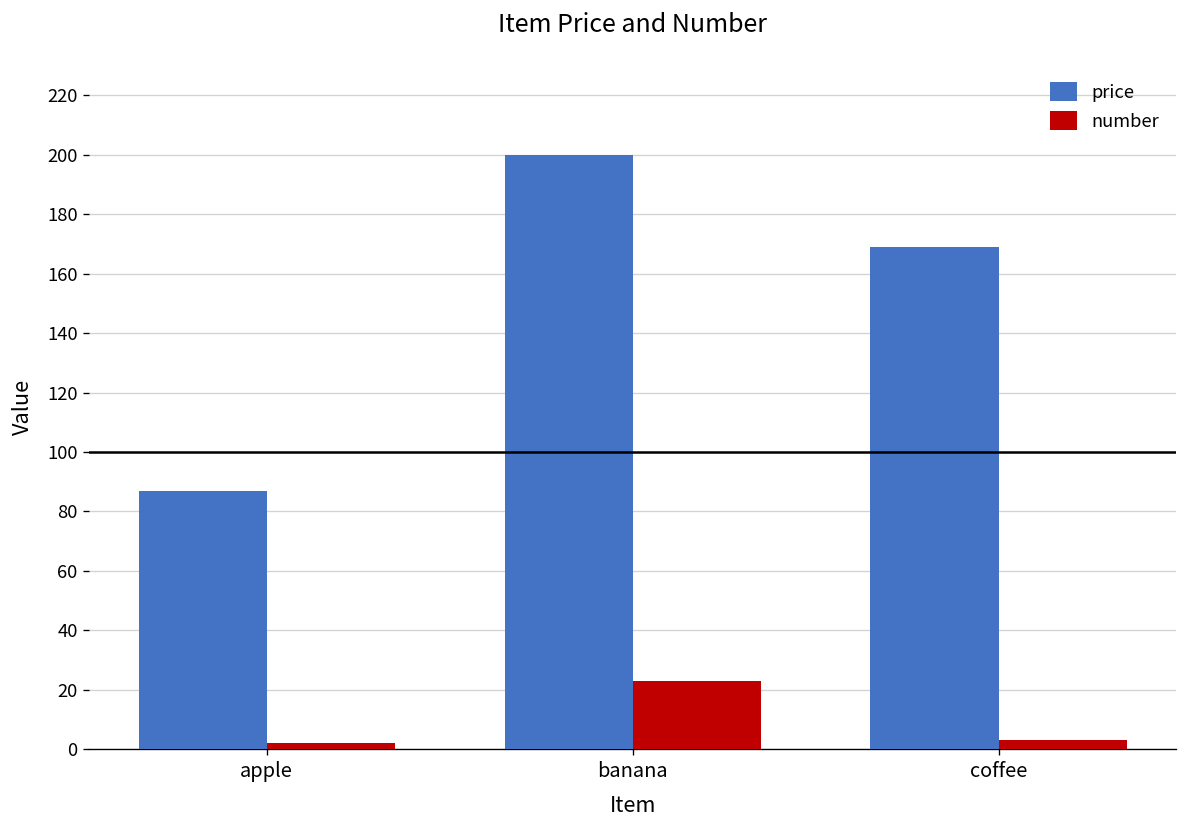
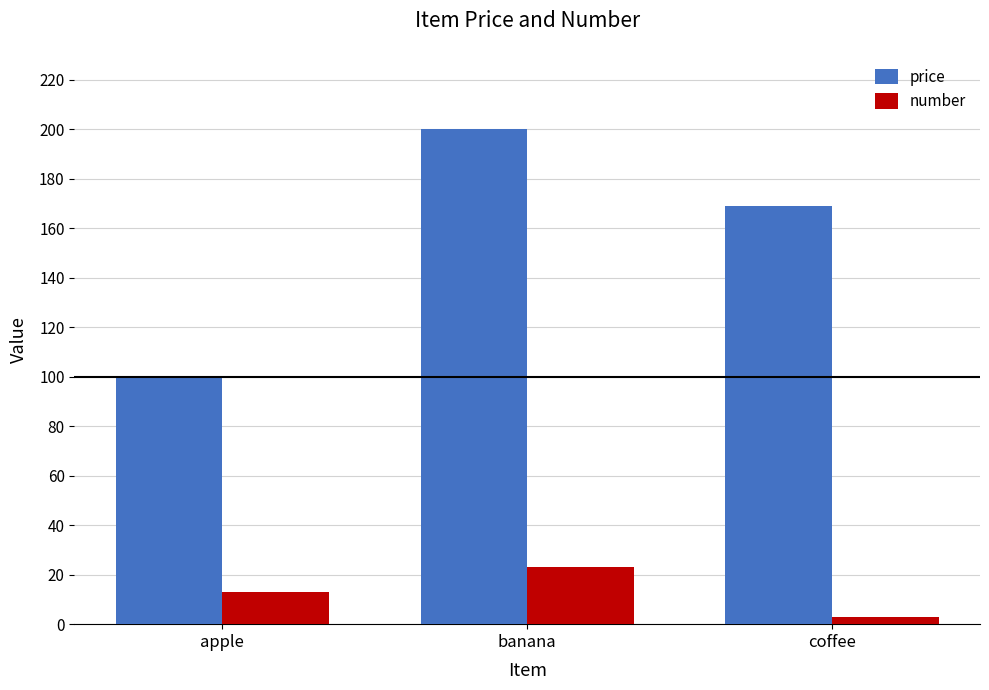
  {
    "price": {
-     "apple": 87,
+     "apple": 100,
      "banana": 200,
      "coffee": 169
    },
    "number": {
-     "apple": 2,
+     "apple": 13,
      "banana": 23,
      "coffee": 3
    }
  }
